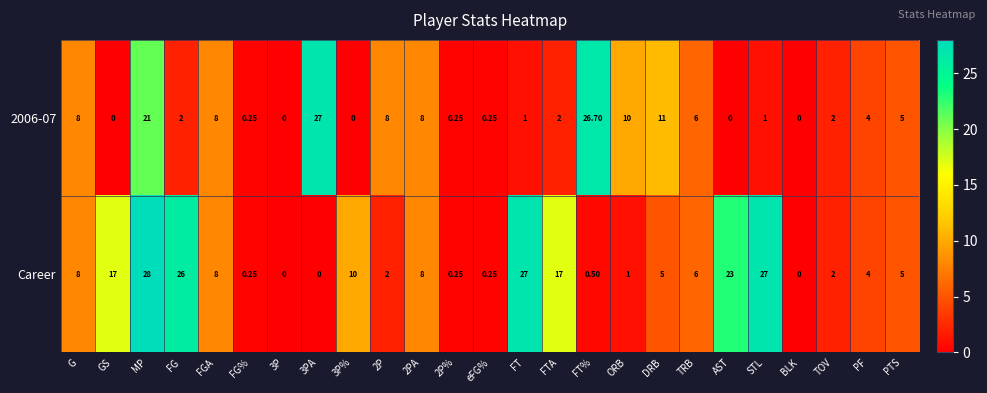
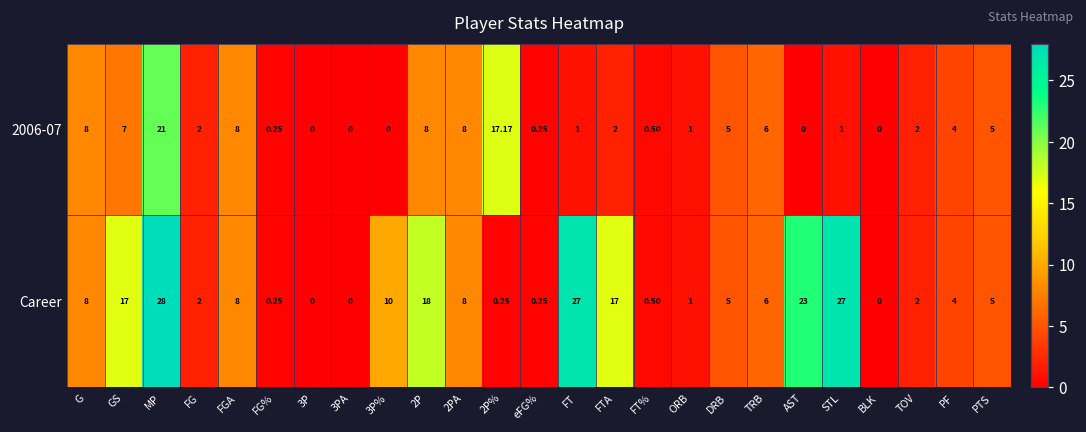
  {
    "2006-07": {
      "G": 8,
-     "GS": 0,
+     "GS": 7,
      "MP": 21,
      "FG": 2,
      "FGA": 8,
      "FG%": 0.25,
      "3P": 0,
-     "3PA": 27,
+     "3PA": 0,
      "3P%": 0,
      "2P": 8,
      "2PA": 8,
-     "2P%": 0.25,
+     "2P%": 17.17,
      "eFG%": 0.25,
      "FT": 1,
      "FTA": 2,
-     "FT%": 26.70,
-     "ORB": 10,
-     "DRB": 11,
+     "FT%": 0.50,
+     "ORB": 1,
+     "DRB": 5,
      "TRB": 6,
      "AST": 0,
      "STL": 1,
      "BLK": 0,
      "TOV": 2,
      "PF": 4,
      "PTS": 5
    },
    "Career": {
      "G": 8,
      "GS": 17,
      "MP": 28,
-     "FG": 26,
+     "FG": 2,
      "FGA": 8,
      "FG%": 0.25,
      "3P": 0,
      "3PA": 0,
      "3P%": 10,
-     "2P": 2,
+     "2P": 18,
      "2PA": 8,
      "2P%": 0.25,
      "eFG%": 0.25,
      "FT": 27,
      "FTA": 17,
      "FT%": 0.50,
      "ORB": 1,
      "DRB": 5,
      "TRB": 6,
      "AST": 23,
      "STL": 27,
      "BLK": 0,
      "TOV": 2,
      "PF": 4,
      "PTS": 5
    }
  }
